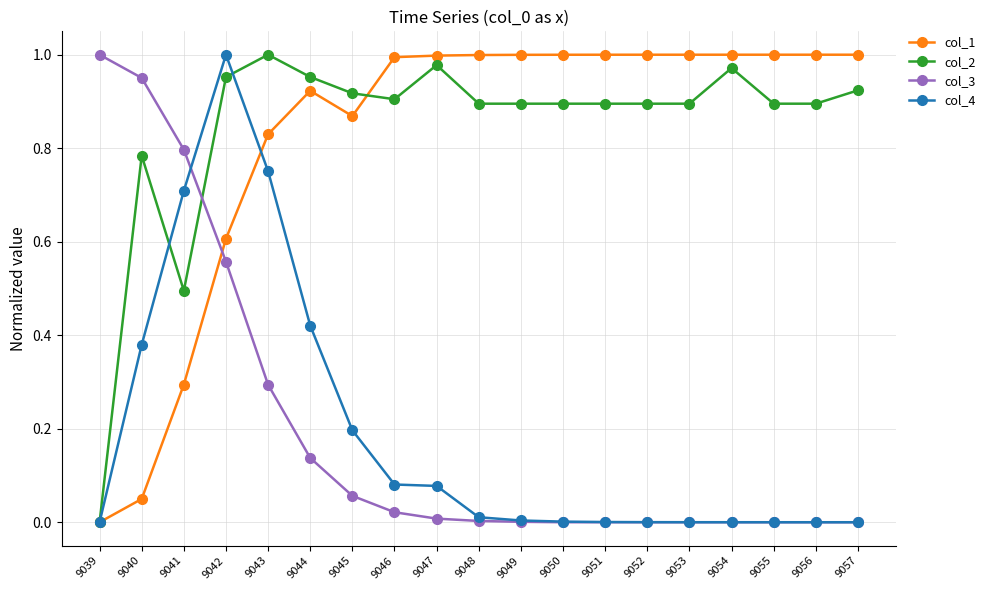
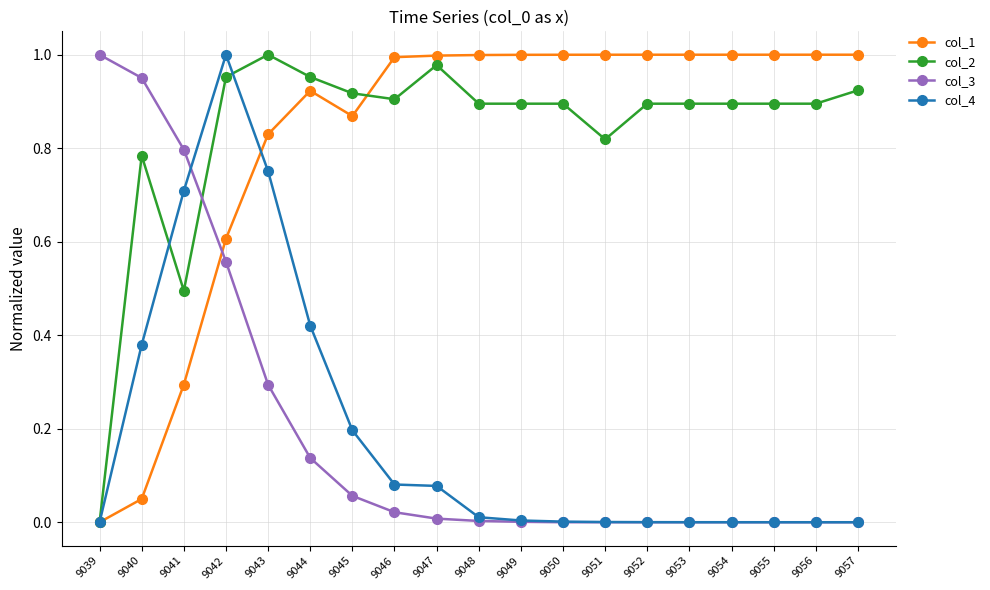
  {
    "col_1": {
      "9040": 0.05,
      "9041": 0.29,
      "9042": 0.61,
      "9043": 0.83,
      "9044": 0.92,
      "9045": 0.87,
      "9046": 0.99,
      "9047": 1.00,
      "9048": 1.00,
      "9049": 1.00,
      "9050": 1.00,
      "9051": 1.00,
      "9052": 1.00,
      "9053": 1.00,
      "9054": 1.00,
      "9055": 1.00,
      "9056": 1.00,
      "9057": 1.00
    },
    "col_2": {
      "9040": 0.78,
      "9041": 0.50,
      "9042": 0.95,
      "9043": 1.00,
      "9044": 0.95,
      "9045": 0.92,
      "9046": 0.90,
      "9047": 0.98,
      "9048": 0.90,
      "9049": 0.90,
      "9050": 0.90,
-     "9051": 0.90,
+     "9051": 0.82,
      "9052": 0.90,
      "9053": 0.90,
-     "9054": 0.97,
+     "9054": 0.90,
      "9055": 0.90,
      "9056": 0.90,
      "9057": 0.92
    },
    "col_3": {
      "9039": 1.00,
      "9040": 0.95,
      "9041": 0.80,
      "9042": 0.56,
      "9043": 0.29,
      "9044": 0.14,
      "9045": 0.06,
      "9046": 0.02,
      "9047": 0.01,
      "9048": 0.00
    },
    "col_4": {
      "9040": 0.38,
      "9041": 0.71,
      "9042": 1.00,
      "9043": 0.75,
      "9044": 0.42,
      "9045": 0.20,
      "9046": 0.08,
      "9047": 0.08,
      "9048": 0.01
    }
  }
